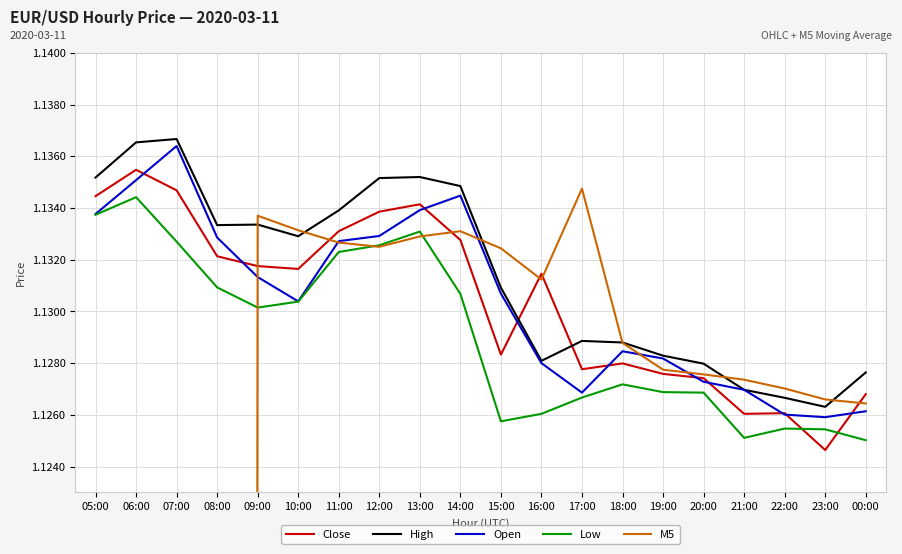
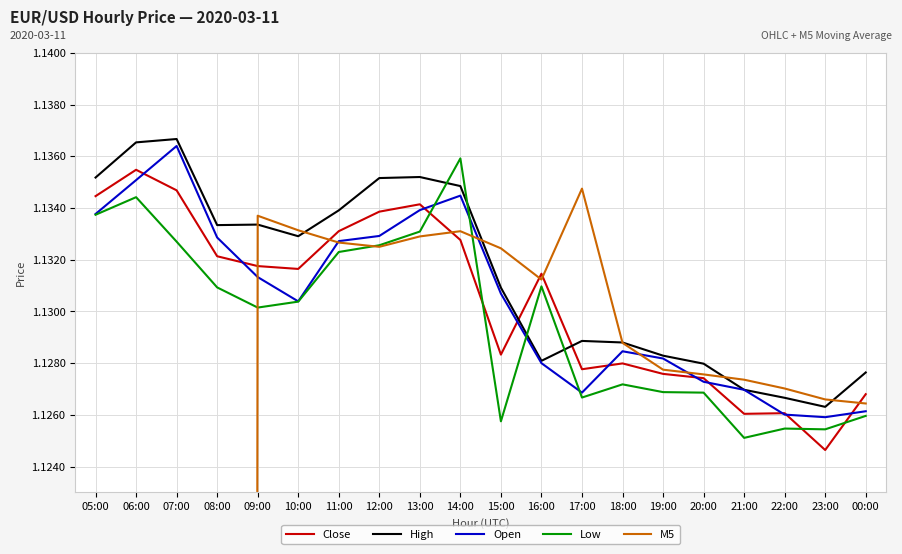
  {
    "Close": {
      "05:00": 1.1345,
      "06:00": 1.1355,
      "07:00": 1.1347,
      "08:00": 1.1321,
      "09:00": 1.1318,
      "10:00": 1.1316,
      "11:00": 1.1331,
      "12:00": 1.1339,
      "13:00": 1.1341,
      "14:00": 1.1328,
      "15:00": 1.1283,
      "16:00": 1.1315,
      "17:00": 1.1278,
      "18:00": 1.1280,
      "19:00": 1.1276,
      "20:00": 1.1274,
      "21:00": 1.1260,
      "23:00": 1.1246,
      "00:00": 1.1268
    },
    "High": {
      "05:00": 1.1352,
      "06:00": 1.1365,
      "07:00": 1.1367,
      "08:00": 1.1333,
      "09:00": 1.1334,
      "10:00": 1.1329,
      "11:00": 1.1339,
      "12:00": 1.1352,
      "13:00": 1.1352,
      "14:00": 1.1349,
      "15:00": 1.1309,
      "17:00": 1.1289,
      "19:00": 1.1283,
      "20:00": 1.1280,
      "22:00": 1.1267,
      "23:00": 1.1263,
      "00:00": 1.1276
    },
    "Open": {
      "06:00": 1.1351,
      "07:00": 1.1364,
      "08:00": 1.1329,
      "09:00": 1.1313,
      "12:00": 1.1329,
      "13:00": 1.1339,
      "14:00": 1.1345,
      "15:00": 1.1307,
      "17:00": 1.1269,
      "18:00": 1.1285,
      "19:00": 1.1282,
      "20:00": 1.1273,
      "23:00": 1.1259,
      "00:00": 1.1261
    },
    "Low": {
      "06:00": 1.1344,
      "07:00": 1.1327,
      "08:00": 1.1309,
      "09:00": 1.1302,
      "11:00": 1.1323,
      "13:00": 1.1331,
-     "14:00": 1.1307,
+     "14:00": 1.1359,
      "15:00": 1.1258,
-     "16:00": 1.1260,
+     "16:00": 1.1310,
      "17:00": 1.1267,
      "18:00": 1.1272,
      "19:00": 1.1269,
      "20:00": 1.1269,
      "21:00": 1.1251,
      "22:00": 1.1255,
      "23:00": 1.1254,
-     "00:00": 1.1250
+     "00:00": 1.1260
    },
    "M5": {
      "09:00": 1.1337,
      "10:00": 1.1331,
      "13:00": 1.1329,
      "14:00": 1.1331,
      "15:00": 1.1324,
      "16:00": 1.1312,
      "17:00": 1.1348,
      "19:00": 1.1277,
      "20:00": 1.1276,
      "21:00": 1.1274,
      "22:00": 1.1270,
      "23:00": 1.1266,
      "00:00": 1.1264
    }
  }
